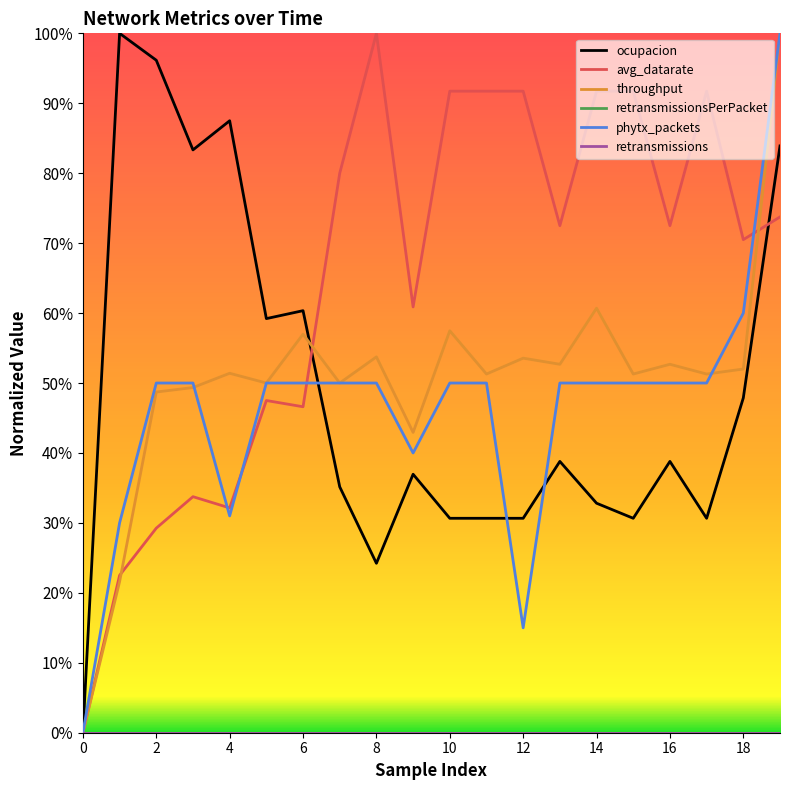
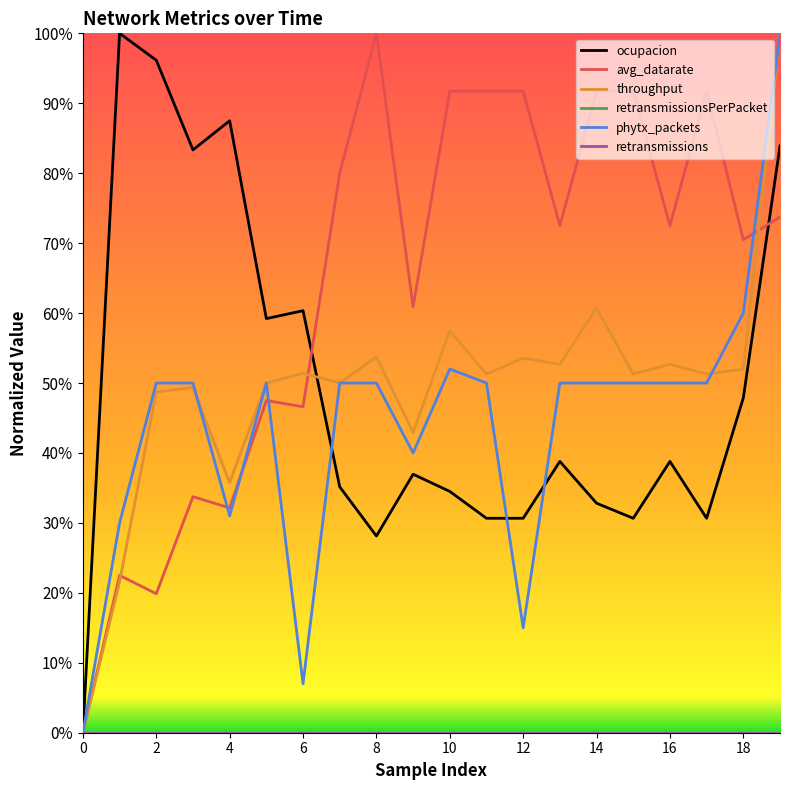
  {
    "ocupacion": {
      "2": "96%",
      "4": "87%",
      "6": "60%",
-     "8": "24%",
-     "10": "31%",
+     "8": "28%",
+     "10": "35%",
      "12": "31%",
      "14": "33%",
      "16": "39%",
      "18": "48%"
    },
    "avg_datarate": {
-     "2": "29%",
+     "2": "20%",
      "4": "32%",
      "6": "47%",
      "8": "100%",
      "10": "92%",
      "12": "92%",
      "16": "72%",
      "18": "71%"
    },
    "throughput": {
      "2": "49%",
-     "4": "51%",
-     "6": "57%",
+     "4": "36%",
+     "6": "51%",
      "8": "54%",
      "10": "57%",
      "12": "54%",
      "14": "61%",
      "16": "53%",
      "18": "52%"
    },
    "retransmissions": {
      "2": "0%",
      "4": "0%",
      "6": "0%",
      "8": "0%",
      "10": "0%",
      "12": "0%",
      "14": "0%",
      "16": "0%",
      "18": "0%"
    },
    "phytx_packets": {
      "2": "50%",
      "4": "31%",
-     "6": "50%",
+     "6": "7%",
      "8": "50%",
-     "10": "50%",
+     "10": "52%",
      "12": "15%",
      "14": "50%",
      "16": "50%",
      "18": "60%"
    }
  }
